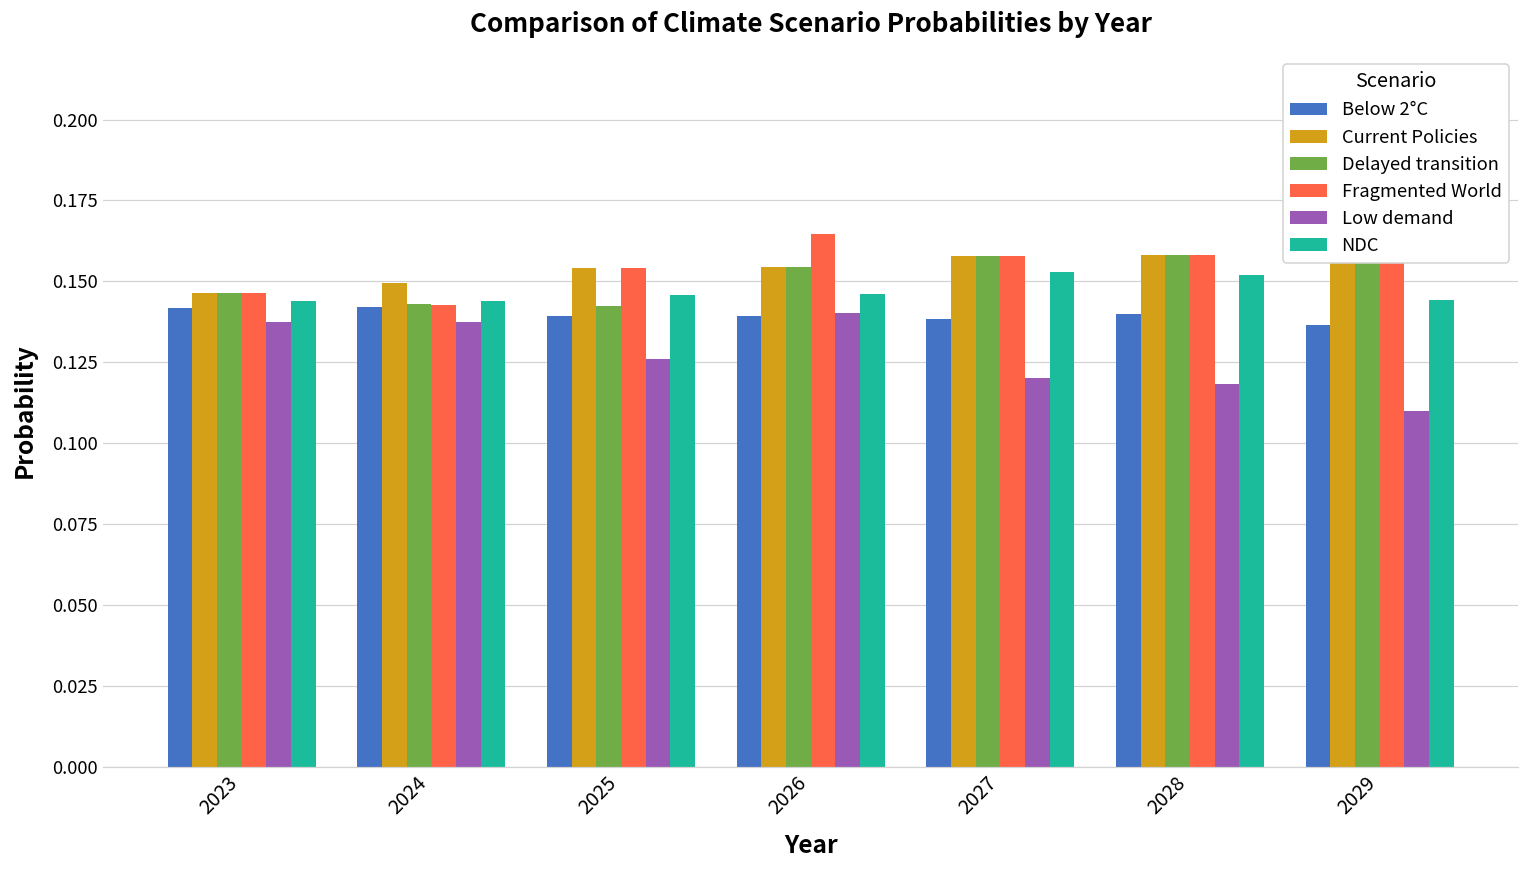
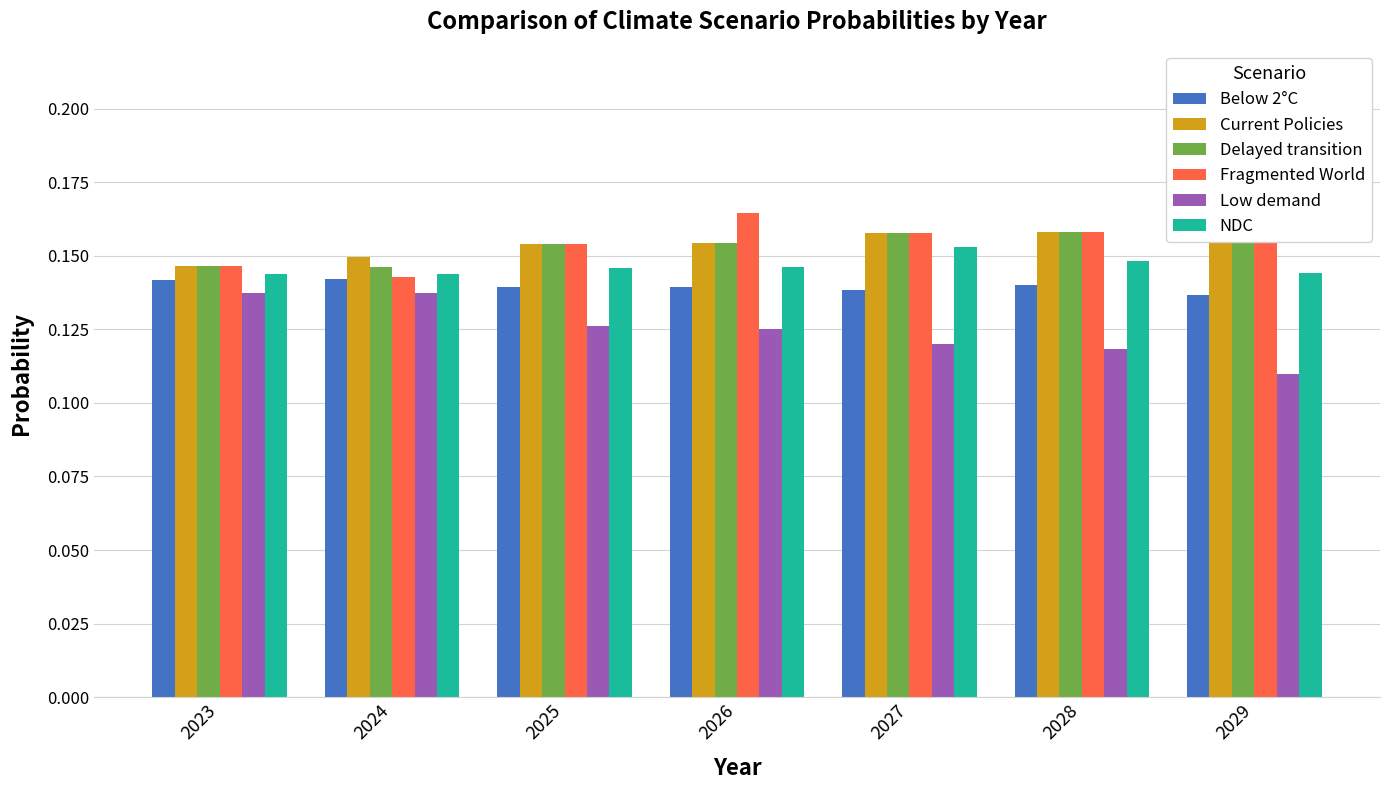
  {
    "Below 2°C": {
      "2023": 0.142,
      "2024": 0.142,
      "2025": 0.139,
      "2026": 0.139,
      "2027": 0.138,
      "2028": 0.140,
      "2029": 0.137
    },
    "Current Policies": {
      "2023": 0.146,
      "2024": 0.149,
      "2025": 0.154,
      "2026": 0.154,
      "2027": 0.158,
      "2028": 0.158
    },
    "Delayed transition": {
      "2023": 0.146,
-     "2024": 0.143,
-     "2025": 0.142,
+     "2024": 0.146,
+     "2025": 0.154,
      "2026": 0.154,
      "2027": 0.158,
      "2028": 0.158
    },
    "Fragmented World": {
      "2023": 0.146,
      "2024": 0.143,
      "2025": 0.154,
      "2026": 0.165,
      "2027": 0.158,
      "2028": 0.158
    },
    "Low demand": {
      "2023": 0.137,
      "2024": 0.138,
      "2025": 0.126,
-     "2026": 0.140,
+     "2026": 0.125,
      "2027": 0.120,
      "2028": 0.118,
      "2029": 0.110
    },
    "NDC": {
      "2023": 0.144,
      "2024": 0.144,
      "2025": 0.146,
      "2026": 0.146,
      "2027": 0.153,
-     "2028": 0.152,
+     "2028": 0.148,
      "2029": 0.144
    }
  }
